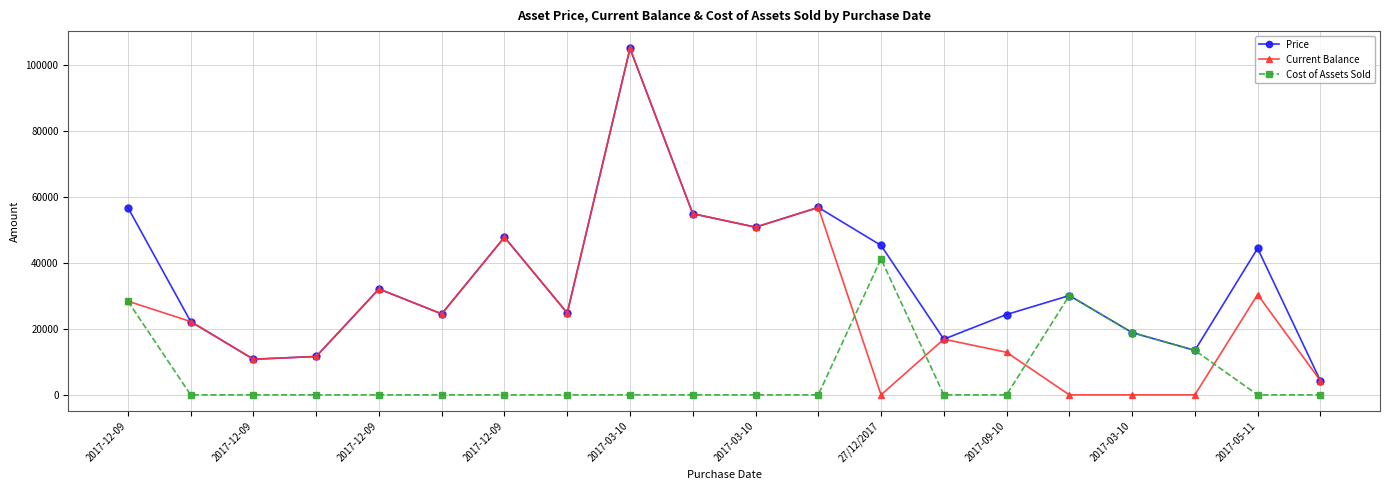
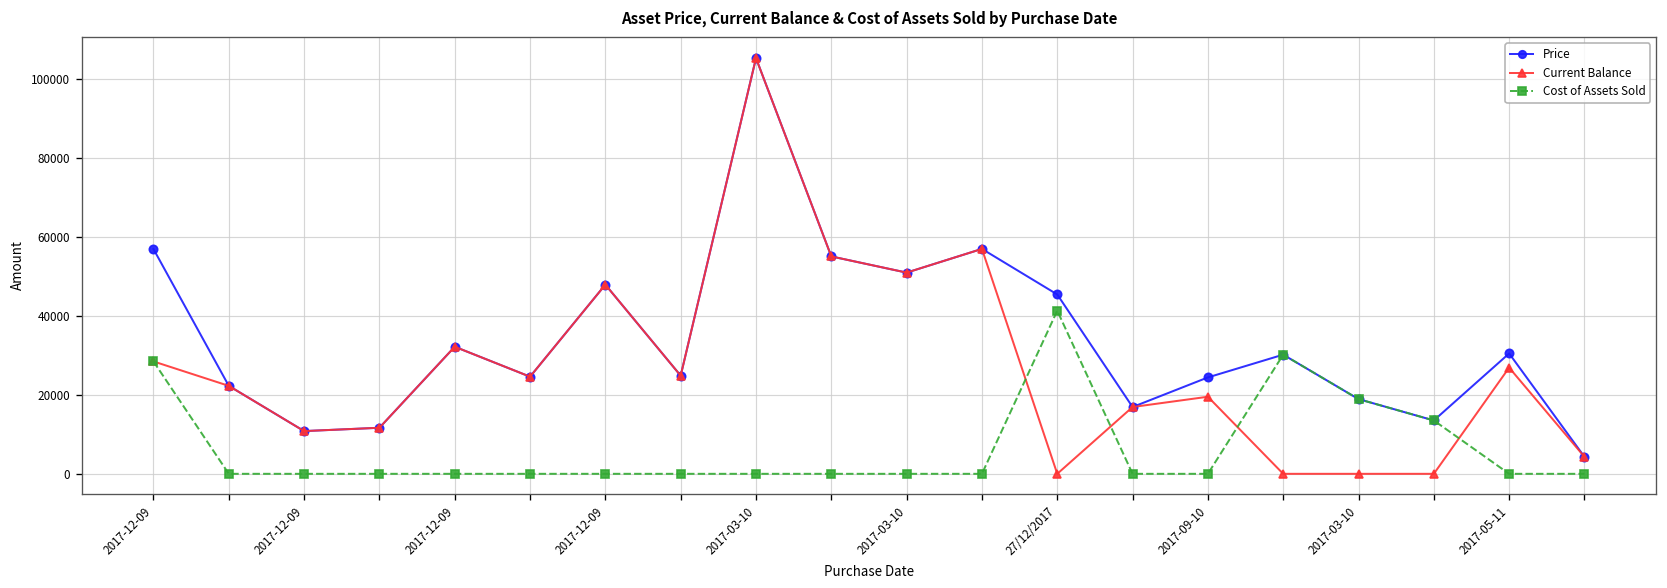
  {
    "Price": {
      "27/12/2017": 45000,
      "2017-09-10": 24000,
-     "2017-05-11": 44000
+     "2017-05-11": 30000
    },
    "Current Balance": {
      "27/12/2017": 0,
-     "2017-09-10": 13000,
-     "2017-05-11": 30000
+     "2017-09-10": 20000,
+     "2017-05-11": 27000
    },
    "Cost of Assets Sold": {
      "27/12/2017": 41000,
      "2017-09-10": 0,
      "2017-05-11": 0
    }
  }
